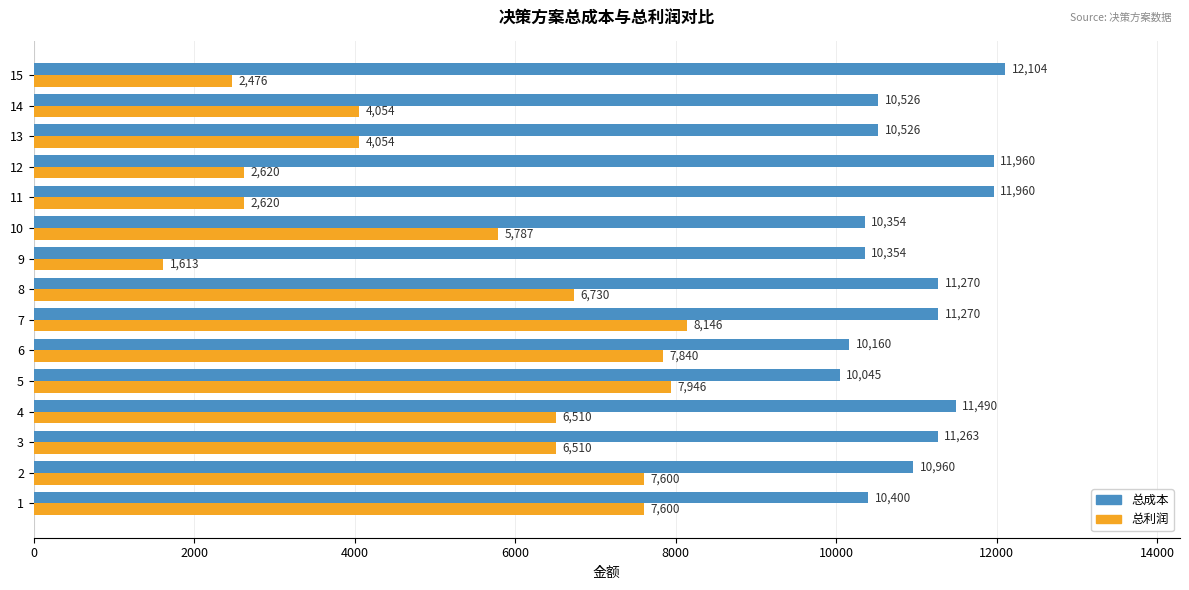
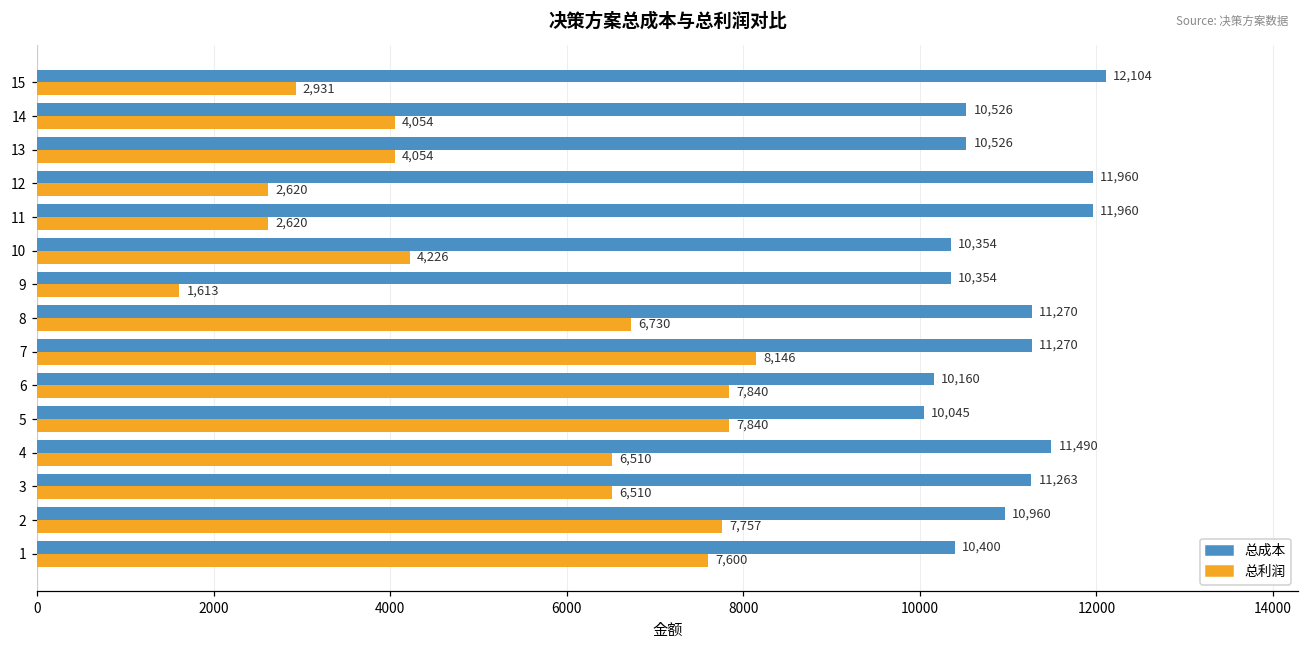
  {
    "总成本": {
      "15": "12,104",
      "14": "10,526",
      "13": "10,526",
      "12": "11,960",
      "11": "11,960",
      "10": "10,354",
      "9": "10,354",
      "8": "11,270",
      "7": "11,270",
      "6": "10,160",
      "5": "10,045",
      "4": "11,490",
      "3": "11,263",
      "2": "10,960",
      "1": "10,400"
    },
    "总利润": {
-     "15": "2,476",
+     "15": "2,931",
      "14": "4,054",
      "13": "4,054",
      "12": "2,620",
      "11": "2,620",
-     "10": "5,787",
+     "10": "4,226",
      "9": "1,613",
      "8": "6,730",
      "7": "8,146",
      "6": "7,840",
-     "5": "7,946",
+     "5": "7,840",
      "4": "6,510",
      "3": "6,510",
-     "2": "7,600",
+     "2": "7,757",
      "1": "7,600"
    }
  }
